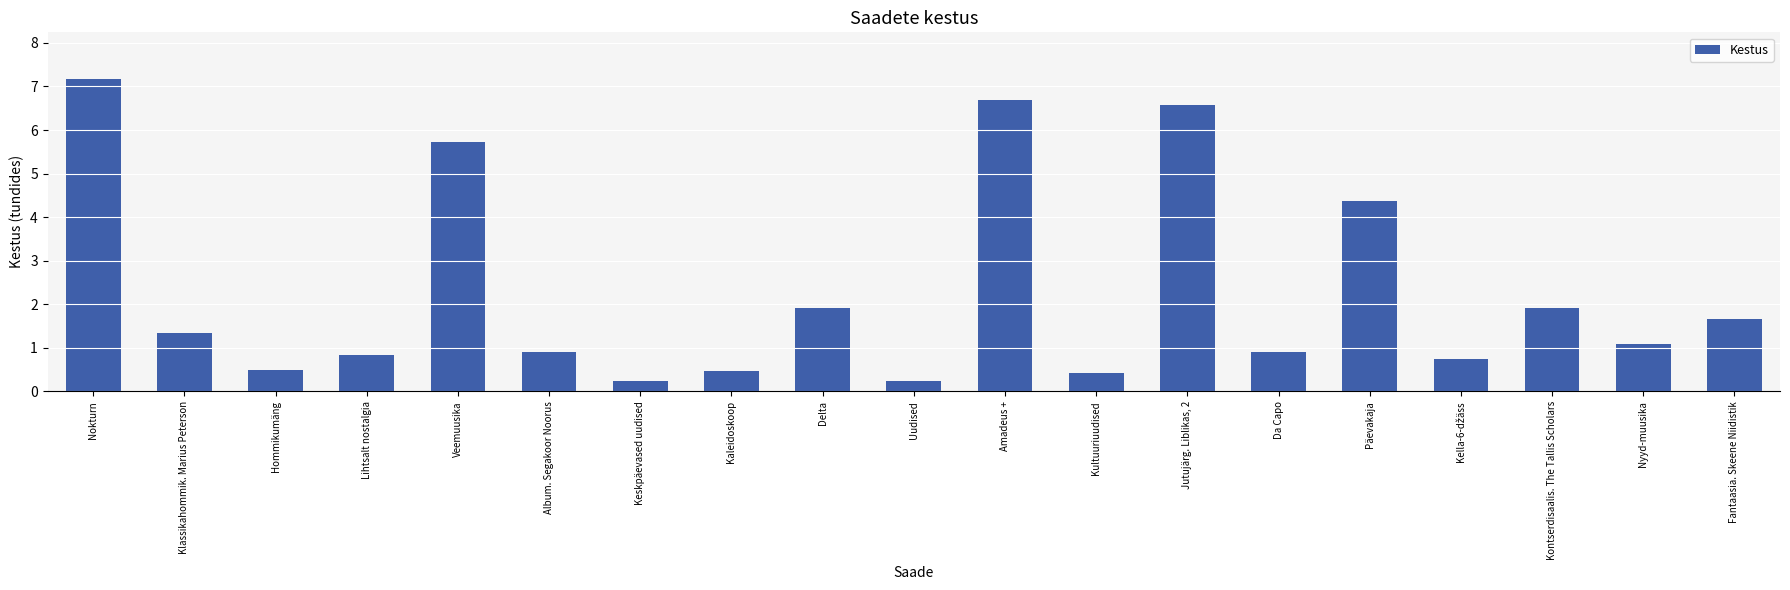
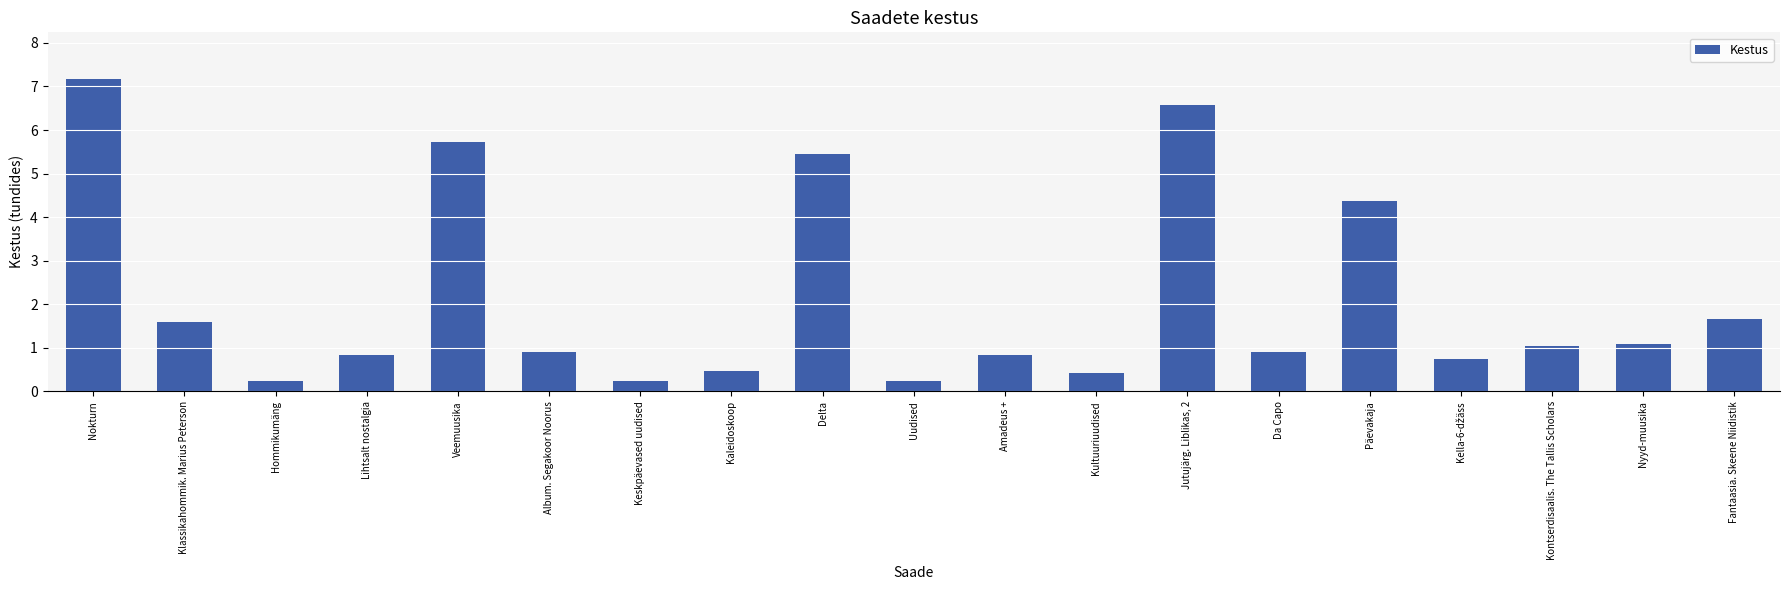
  {
    "Nokturn": 7.2,
-   "Klassikahommik. Marius Peterson": 1.3,
-   "Hommikumäng": 0.5,
+   "Klassikahommik. Marius Peterson": 1.6,
+   "Hommikumäng": 0.2,
    "Lihtsalt nostalgia": 0.8,
    "Veemuusika": 5.7,
    "Album. Segakoor Noorus": 0.9,
    "Keskpäevased uudised": 0.2,
    "Kaleidoskoop": 0.5,
-   "Delta": 1.9,
+   "Delta": 5.4,
    "Uudised": 0.2,
-   "Amadeus +": 6.7,
+   "Amadeus +": 0.8,
    "Kultuuriuudised": 0.4,
    "Jutujärg. Liblikas, 2": 6.6,
    "Da Capo": 0.9,
    "Päevakaja": 4.4,
    "Kella-6-džäss": 0.8,
-   "Kontserdisaalis. The Tallis Scholars": 1.9,
+   "Kontserdisaalis. The Tallis Scholars": 1.1,
    "Nyyd-muusika": 1.1,
    "Fantaasia. Skeene Niidistik": 1.7
  }
